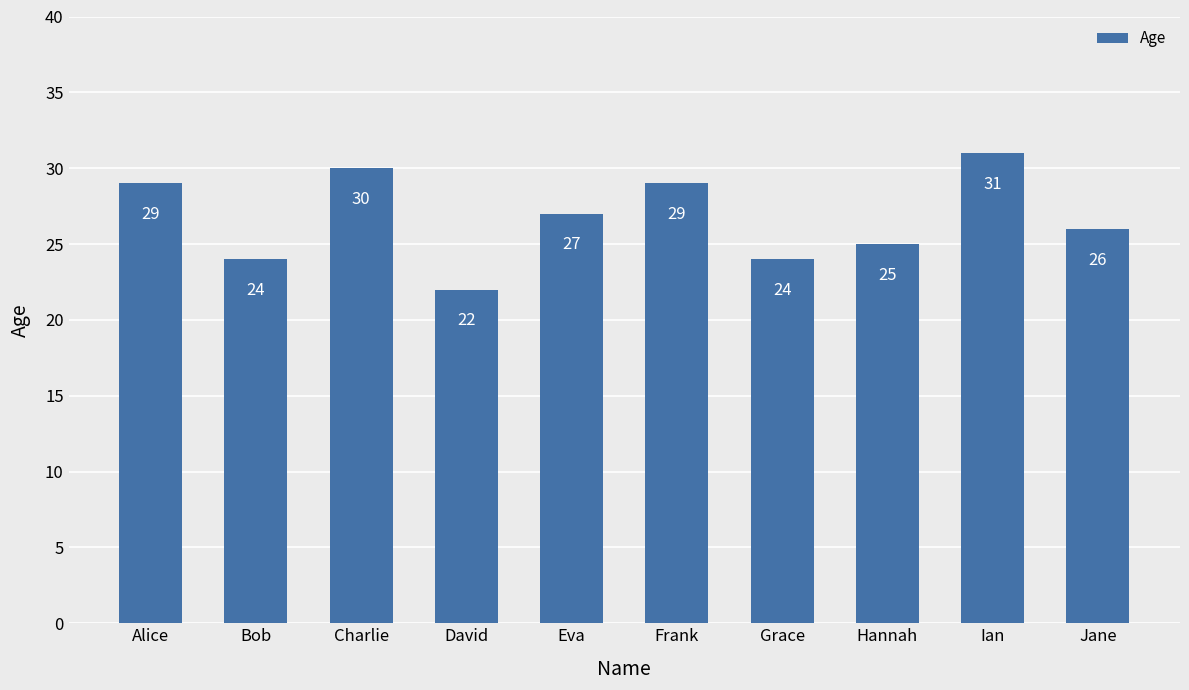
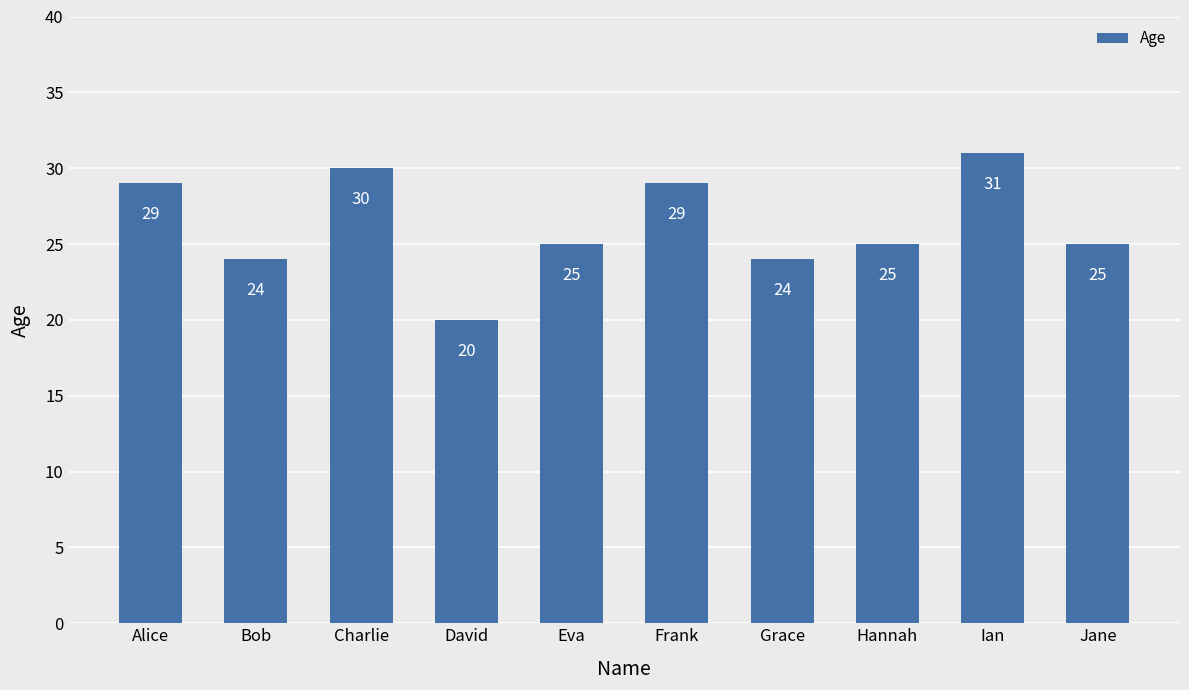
  {
    "Alice": 29,
    "Bob": 24,
    "Charlie": 30,
-   "David": 22,
-   "Eva": 27,
+   "David": 20,
+   "Eva": 25,
    "Frank": 29,
    "Grace": 24,
    "Hannah": 25,
    "Ian": 31,
-   "Jane": 26
+   "Jane": 25
  }
